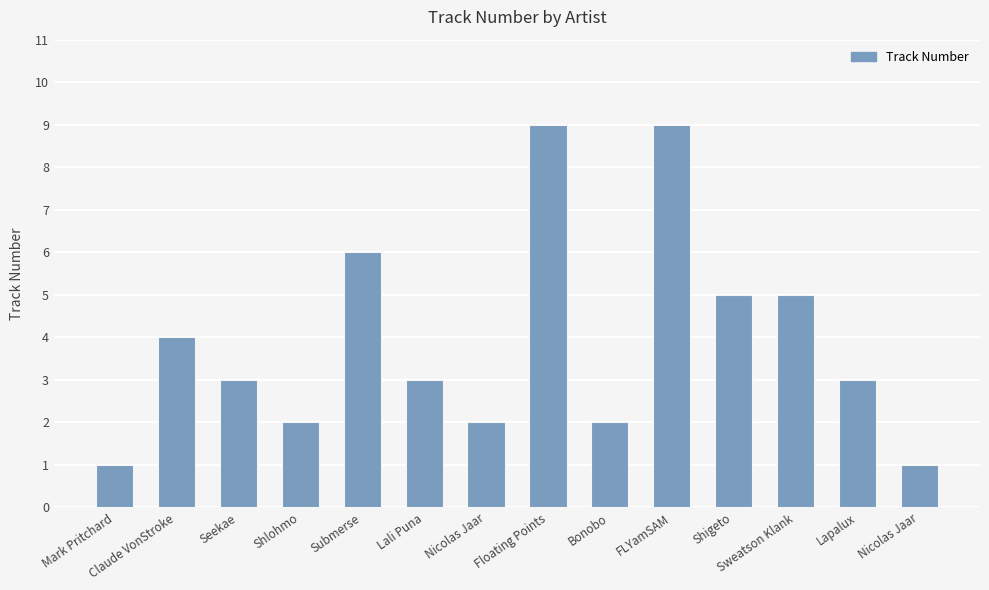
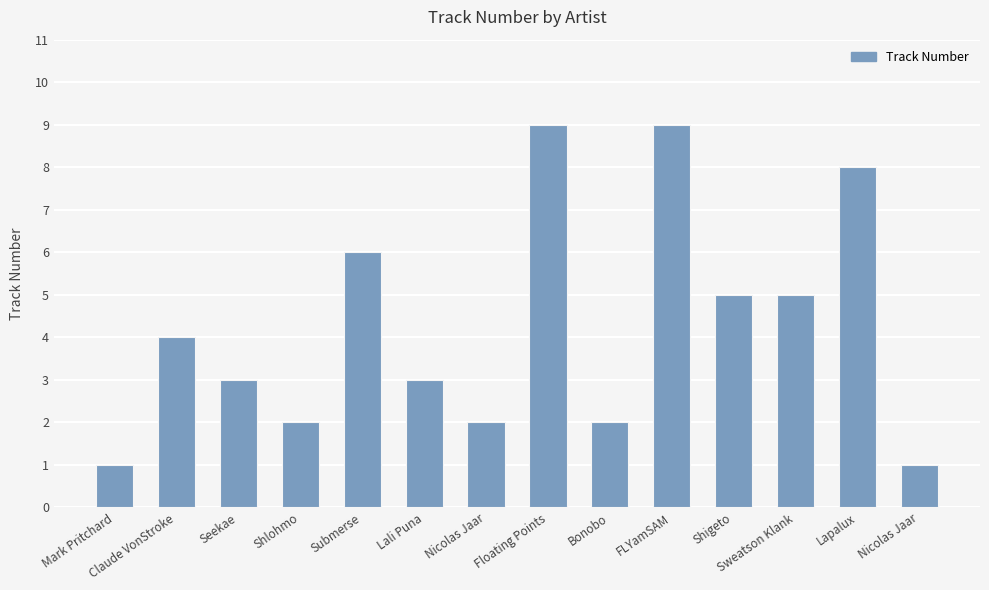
  {
    "Mark Pritchard": 1,
    "Claude VonStroke": 4,
    "Seekae": 3,
    "Shlohmo": 2,
    "Submerse": 6,
    "Lali Puna": 3,
    "Floating Points": 9,
    "Bonobo": 2,
    "FLYamSAM": 9,
    "Shigeto": 5,
    "Sweatson Klank": 5,
-   "Lapalux": 3
+   "Lapalux": 8
  }
